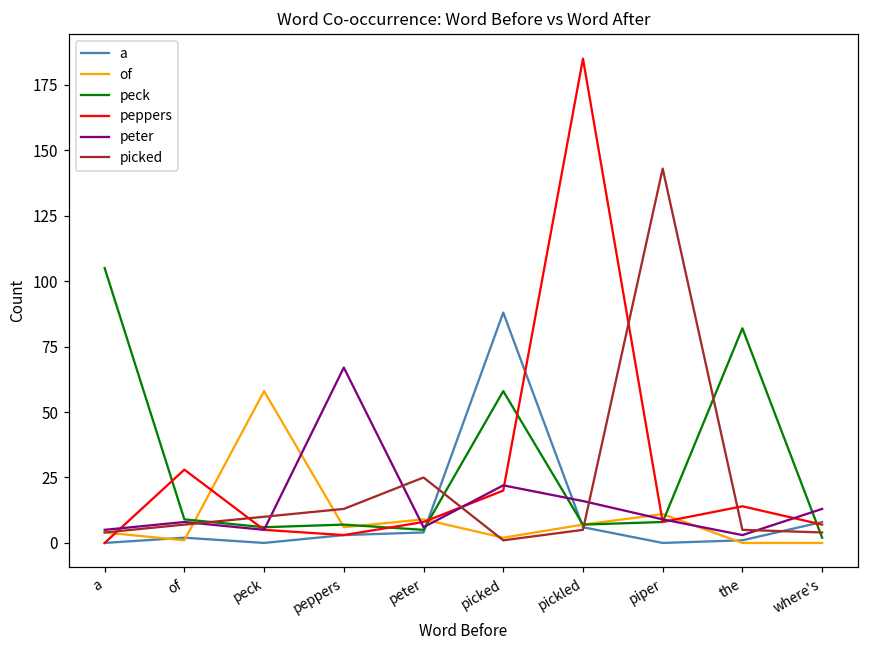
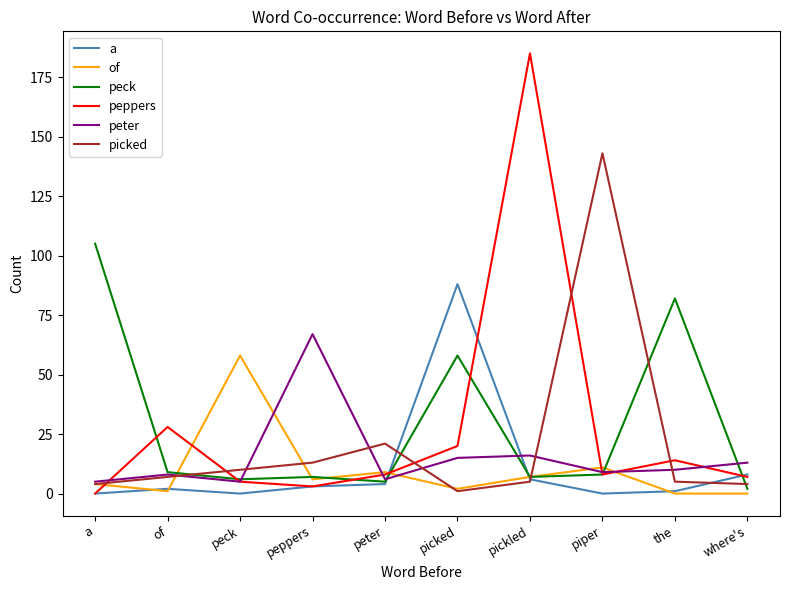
  {
    "a": {
      "peck": 0,
      "picked": 88,
      "piper": 0
    },
    "of": {
      "peck": 58,
      "piper": 11,
      "where's": 0
    },
    "peck": {
      "a": 105,
      "picked": 58,
      "the": 82,
      "where's": 2
    },
    "peppers": {
      "of": 28,
      "picked": 20,
      "pickled": 185,
      "the": 14
    },
    "peter": {
      "peppers": 67,
-     "picked": 22,
+     "picked": 15,
      "pickled": 16,
-     "the": 3,
+     "the": 10,
      "where's": 13
    },
    "picked": {
      "peck": 10,
      "peppers": 13,
-     "peter": 25,
+     "peter": 21,
      "piper": 143,
      "the": 5,
      "where's": 4
    }
  }
